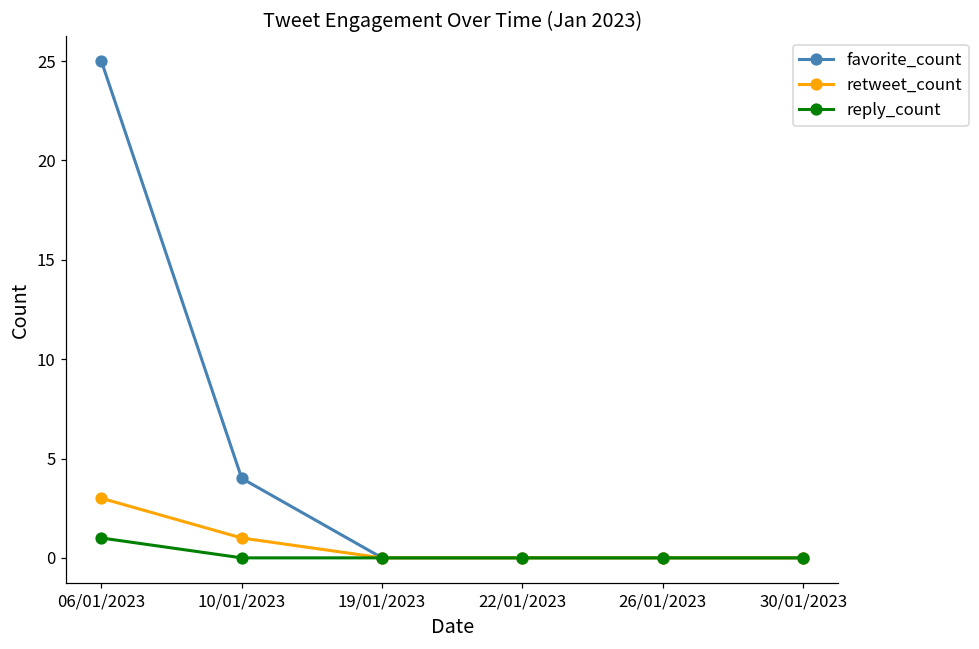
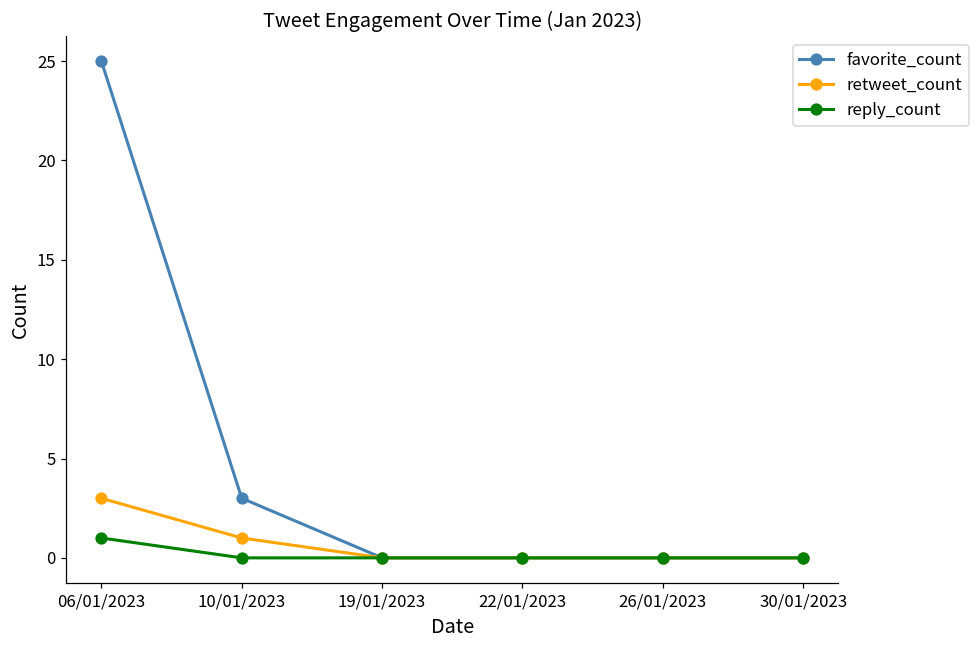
  {
    "favorite_count": {
      "06/01/2023": 25,
-     "10/01/2023": 4
+     "10/01/2023": 3
    },
    "retweet_count": {
      "06/01/2023": 3,
      "10/01/2023": 1
    },
    "reply_count": {
      "06/01/2023": 1,
      "10/01/2023": 0
    }
  }
